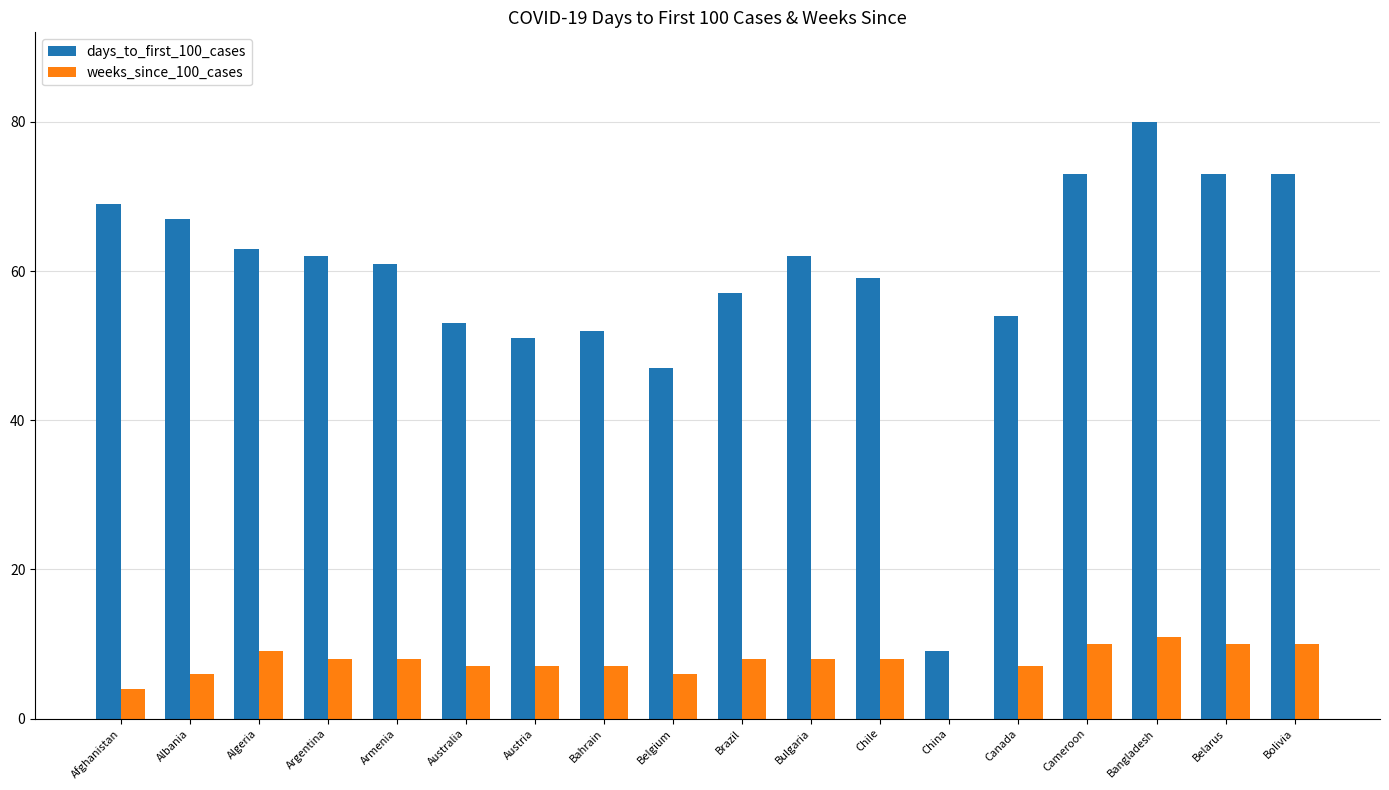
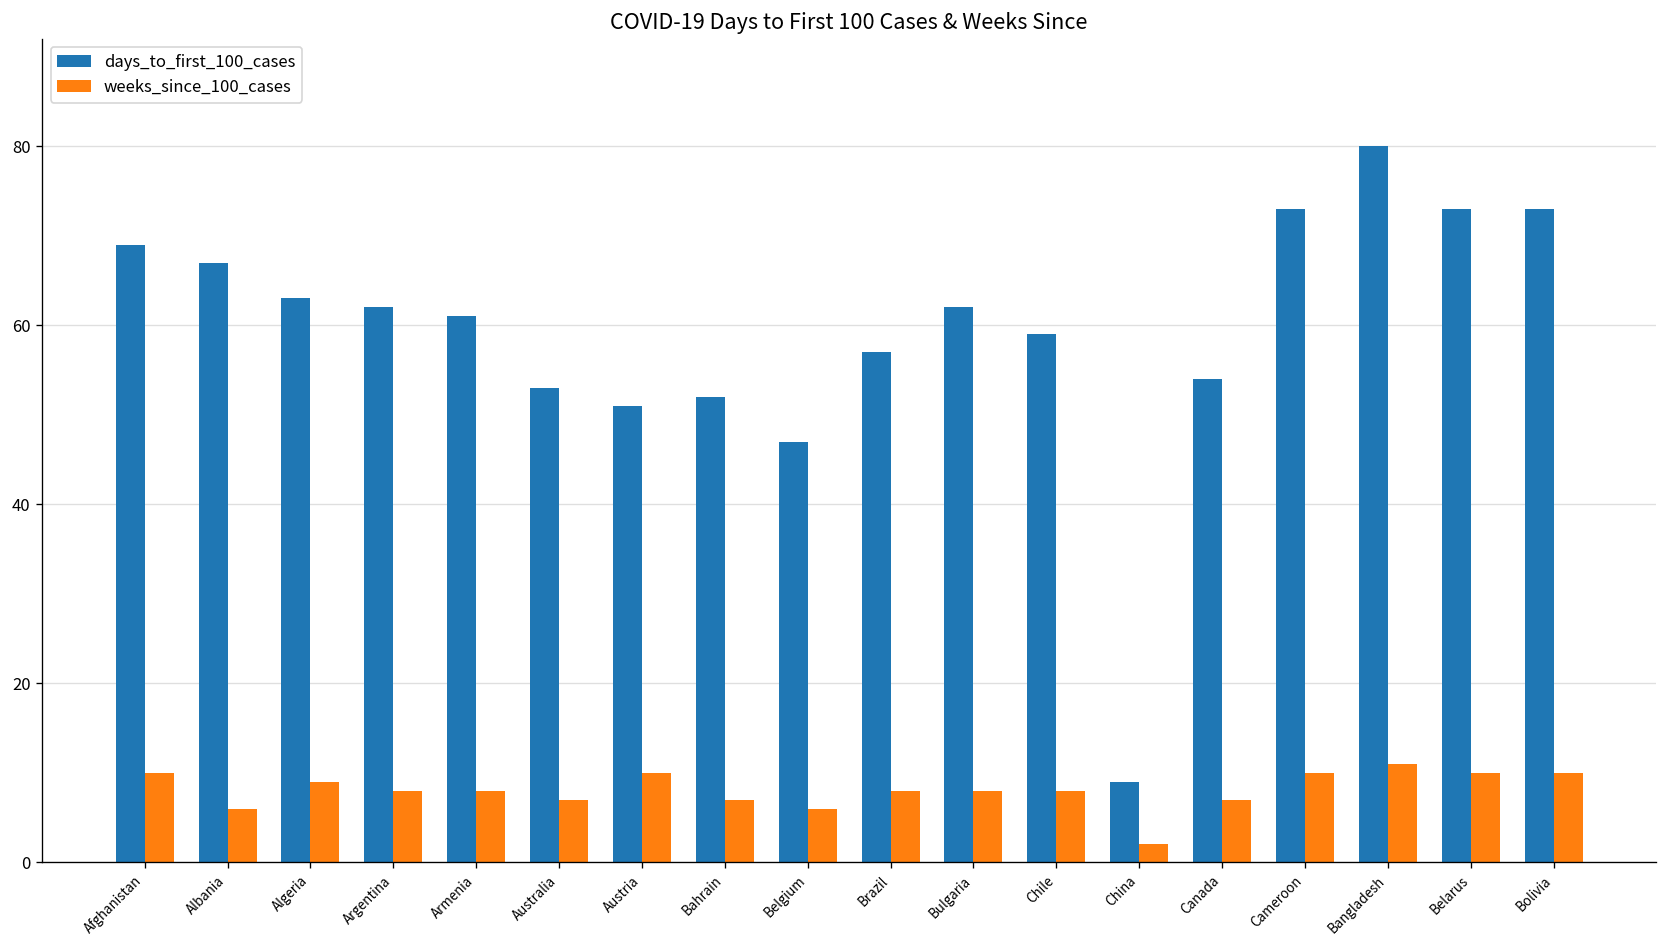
  {
    "days_to_first_100_cases": {
      "Afghanistan": 69,
      "Albania": 67,
      "Algeria": 63,
      "Argentina": 62,
      "Armenia": 61,
      "Australia": 53,
      "Austria": 51,
      "Bahrain": 52,
      "Belgium": 47,
      "Brazil": 57,
      "Bulgaria": 62,
      "Chile": 59,
      "China": 9,
      "Canada": 54,
      "Cameroon": 73,
      "Bangladesh": 80,
      "Belarus": 73,
      "Bolivia": 73
    },
    "weeks_since_100_cases": {
-     "Afghanistan": 4,
+     "Afghanistan": 10,
      "Albania": 6,
      "Algeria": 9,
      "Argentina": 8,
      "Armenia": 8,
      "Australia": 7,
-     "Austria": 7,
+     "Austria": 10,
      "Bahrain": 7,
      "Belgium": 6,
      "Brazil": 8,
      "Bulgaria": 8,
      "Chile": 8,
-     "China": 0,
+     "China": 2,
      "Canada": 7,
      "Cameroon": 10,
      "Bangladesh": 11,
      "Belarus": 10,
      "Bolivia": 10
    }
  }
